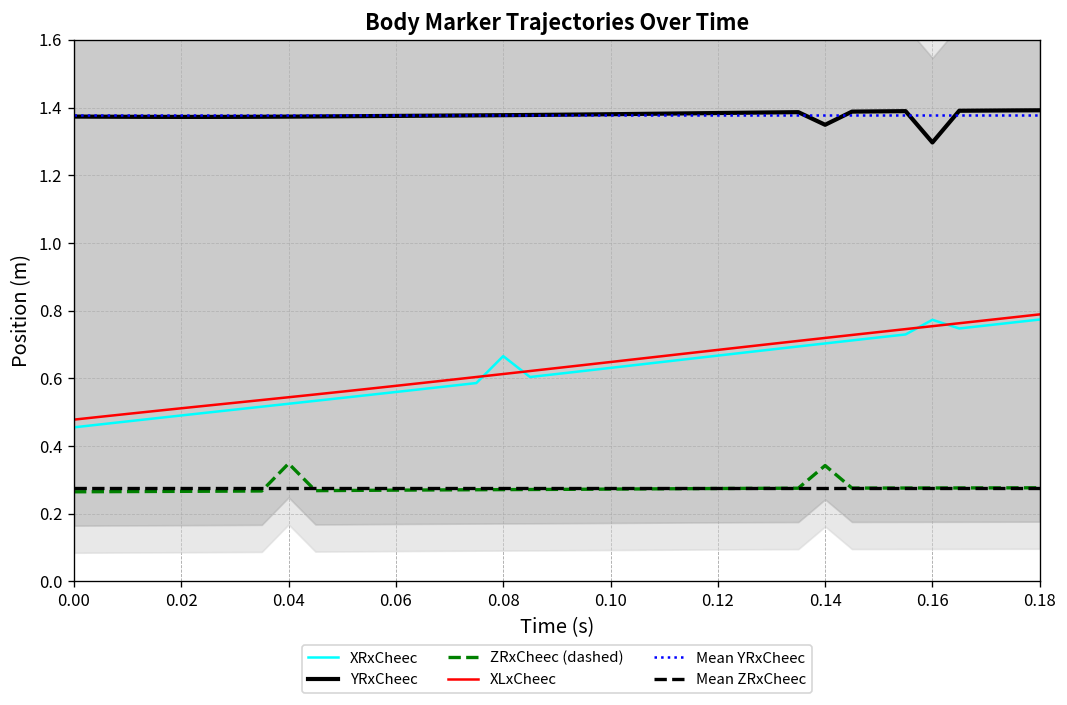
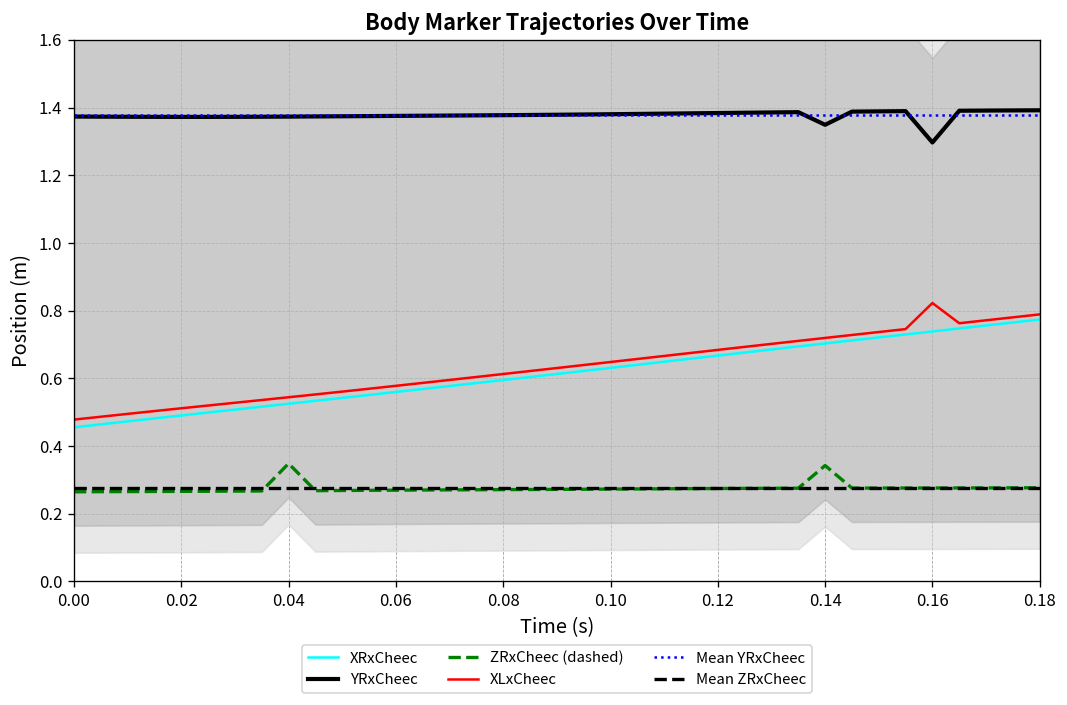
  {
    "XRxCheec": {
      "0.00": 0.46,
      "0.02": 0.49,
      "0.04": 0.52,
      "0.06": 0.56,
-     "0.08": 0.67,
+     "0.08": 0.59,
      "0.10": 0.63,
      "0.12": 0.67,
      "0.14": 0.70,
-     "0.16": 0.77,
+     "0.16": 0.74,
      "0.18": 0.77
    },
    "YRxCheec": {
      "0.00": 1.37,
      "0.02": 1.37,
      "0.04": 1.37,
      "0.06": 1.38,
      "0.08": 1.38,
      "0.10": 1.38,
      "0.12": 1.38,
      "0.14": 1.35,
      "0.16": 1.30,
      "0.18": 1.39
    },
    "ZRxCheec (dashed)": {
      "0.00": 0.26,
      "0.02": 0.27,
      "0.04": 0.35,
      "0.06": 0.27,
      "0.08": 0.27,
      "0.10": 0.27,
      "0.12": 0.27,
      "0.14": 0.34,
      "0.16": 0.28,
      "0.18": 0.28
    },
    "XLxCheec": {
      "0.00": 0.48,
      "0.02": 0.51,
      "0.04": 0.54,
      "0.06": 0.58,
      "0.08": 0.61,
      "0.10": 0.65,
      "0.12": 0.68,
      "0.14": 0.72,
-     "0.16": 0.75,
+     "0.16": 0.82,
      "0.18": 0.79
    }
  }
